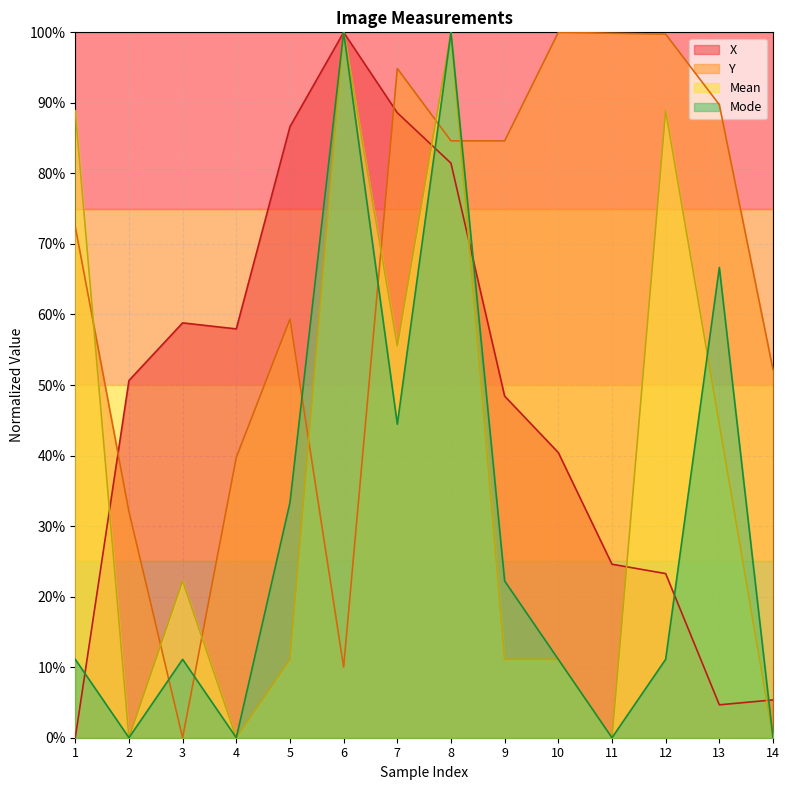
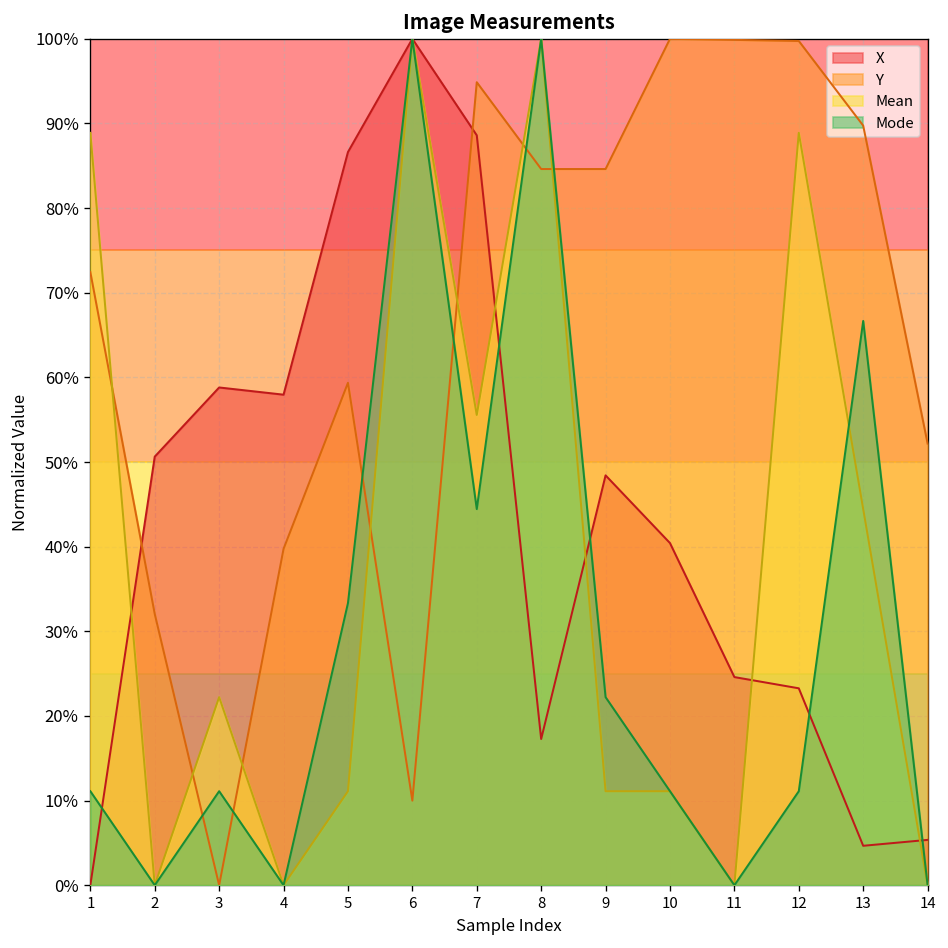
  {
    "X": {
      "1": "0%",
      "2": "51%",
      "3": "59%",
      "4": "58%",
      "5": "87%",
      "7": "89%",
-     "8": "81%",
+     "8": "17%",
      "9": "48%",
      "10": "40%",
      "11": "25%",
      "12": "23%",
      "13": "5%",
      "14": "5%"
    },
    "Mode": {
      "1": "11%",
      "3": "11%",
      "5": "33%",
      "7": "44%",
      "9": "22%",
      "12": "11%",
      "13": "67%"
    }
  }
